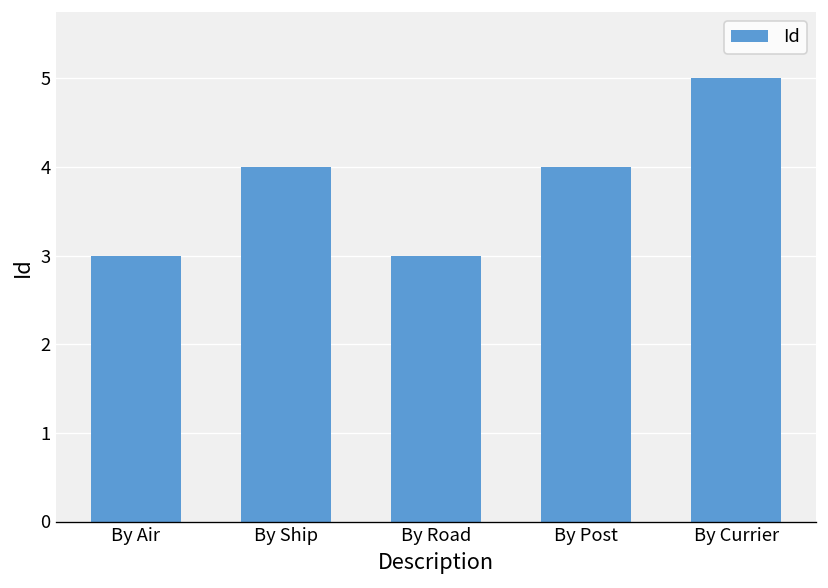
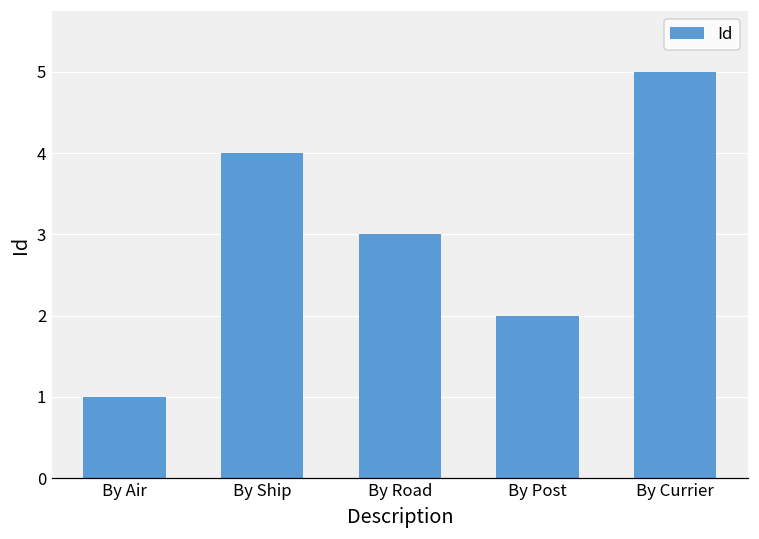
  {
-   "By Air": 3,
+   "By Air": 1,
    "By Ship": 4,
    "By Road": 3,
-   "By Post": 4,
+   "By Post": 2,
    "By Currier": 5
  }
